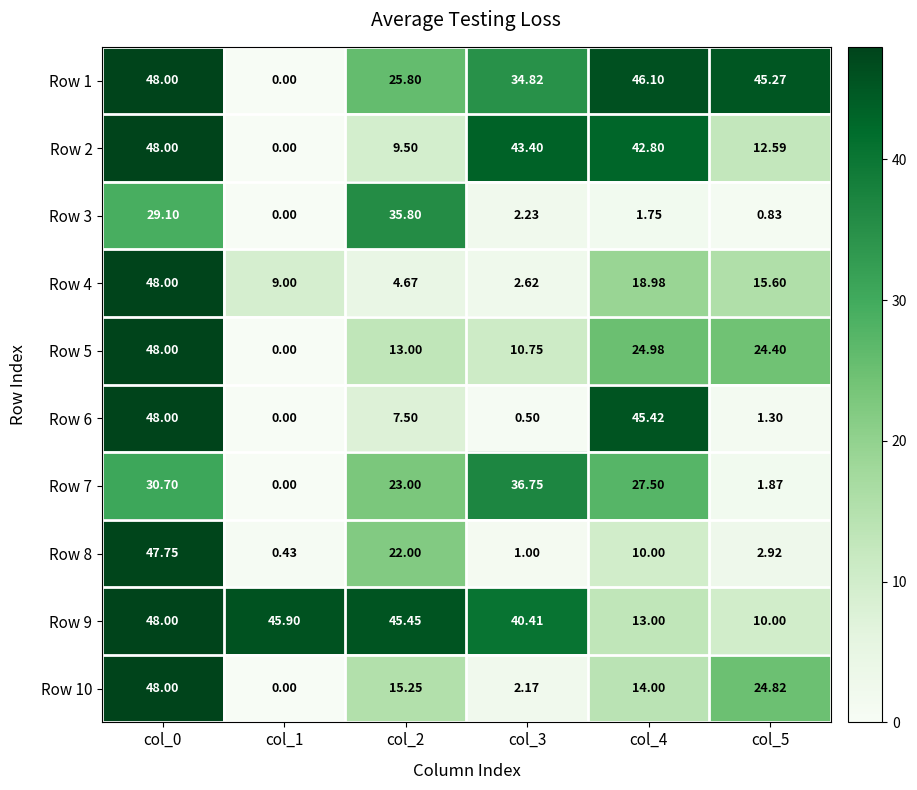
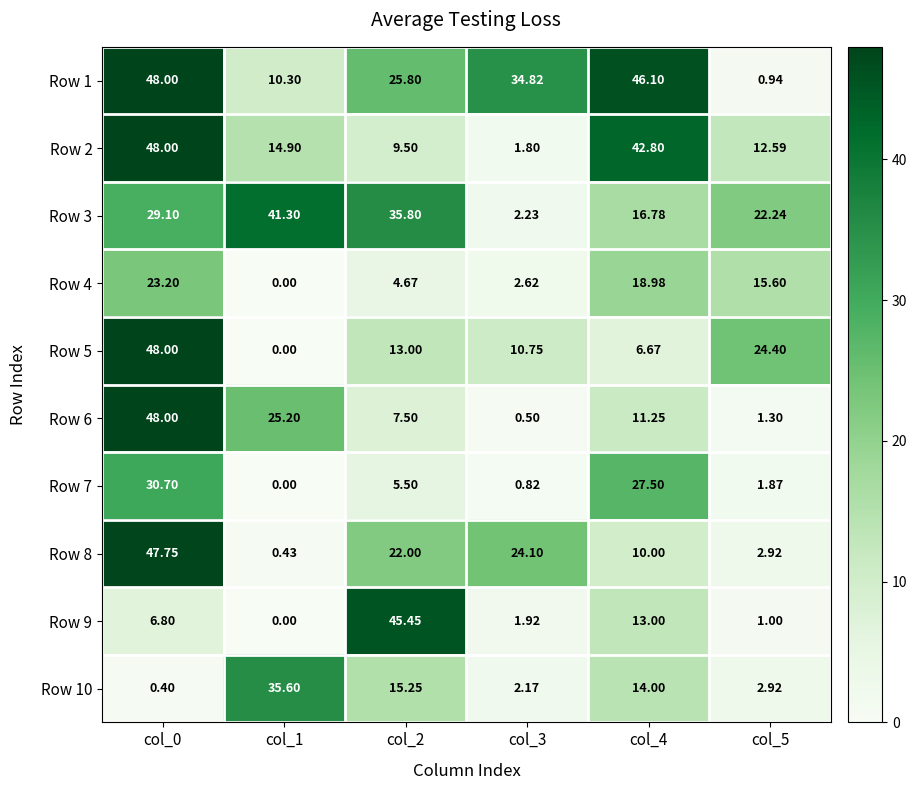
  {
    "Row 1": {
      "col_0": 48.00,
-     "col_1": 0.00,
+     "col_1": 10.30,
      "col_2": 25.80,
      "col_3": 34.82,
      "col_4": 46.10,
-     "col_5": 45.27
+     "col_5": 0.94
    },
    "Row 2": {
      "col_0": 48.00,
-     "col_1": 0.00,
+     "col_1": 14.90,
      "col_2": 9.50,
-     "col_3": 43.40,
+     "col_3": 1.80,
      "col_4": 42.80,
      "col_5": 12.59
    },
    "Row 3": {
      "col_0": 29.10,
-     "col_1": 0.00,
+     "col_1": 41.30,
      "col_2": 35.80,
      "col_3": 2.23,
-     "col_4": 1.75,
-     "col_5": 0.83
+     "col_4": 16.78,
+     "col_5": 22.24
    },
    "Row 4": {
-     "col_0": 48.00,
-     "col_1": 9.00,
+     "col_0": 23.20,
+     "col_1": 0.00,
      "col_2": 4.67,
      "col_3": 2.62,
      "col_4": 18.98,
      "col_5": 15.60
    },
    "Row 5": {
      "col_0": 48.00,
      "col_1": 0.00,
      "col_2": 13.00,
      "col_3": 10.75,
-     "col_4": 24.98,
+     "col_4": 6.67,
      "col_5": 24.40
    },
    "Row 6": {
      "col_0": 48.00,
-     "col_1": 0.00,
+     "col_1": 25.20,
      "col_2": 7.50,
      "col_3": 0.50,
-     "col_4": 45.42,
+     "col_4": 11.25,
      "col_5": 1.30
    },
    "Row 7": {
      "col_0": 30.70,
      "col_1": 0.00,
-     "col_2": 23.00,
-     "col_3": 36.75,
+     "col_2": 5.50,
+     "col_3": 0.82,
      "col_4": 27.50,
      "col_5": 1.87
    },
    "Row 8": {
      "col_0": 47.75,
      "col_1": 0.43,
      "col_2": 22.00,
-     "col_3": 1.00,
+     "col_3": 24.10,
      "col_4": 10.00,
      "col_5": 2.92
    },
    "Row 9": {
-     "col_0": 48.00,
-     "col_1": 45.90,
+     "col_0": 6.80,
+     "col_1": 0.00,
      "col_2": 45.45,
-     "col_3": 40.41,
+     "col_3": 1.92,
      "col_4": 13.00,
-     "col_5": 10.00
+     "col_5": 1.00
    },
    "Row 10": {
-     "col_0": 48.00,
-     "col_1": 0.00,
+     "col_0": 0.40,
+     "col_1": 35.60,
      "col_2": 15.25,
      "col_3": 2.17,
      "col_4": 14.00,
-     "col_5": 24.82
+     "col_5": 2.92
    }
  }
